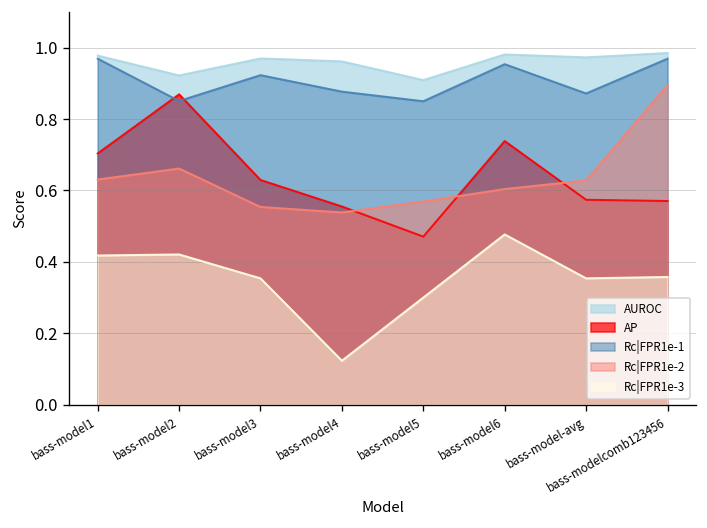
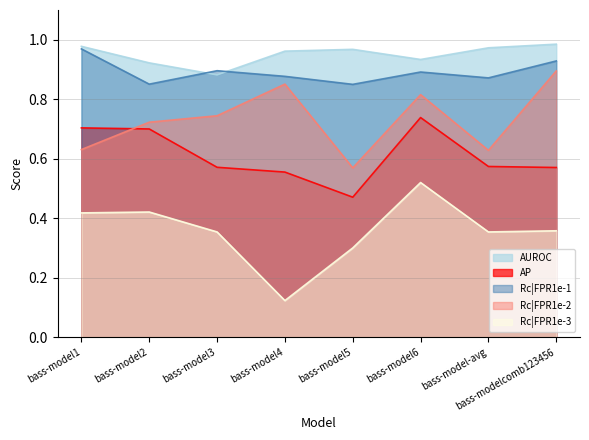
  {
    "AUROC": {
      "bass-model1": 0.98,
      "bass-model2": 0.92,
-     "bass-model3": 0.97,
+     "bass-model3": 0.88,
      "bass-model4": 0.96,
-     "bass-model5": 0.91,
-     "bass-model6": 0.98,
+     "bass-model5": 0.97,
+     "bass-model6": 0.93,
      "bass-model-avg": 0.97,
      "bass-modelcomb123456": 0.99
    },
    "AP": {
      "bass-model1": 0.70,
-     "bass-model2": 0.87,
-     "bass-model3": 0.63,
+     "bass-model2": 0.70,
+     "bass-model3": 0.57,
      "bass-model4": 0.56,
      "bass-model5": 0.47,
      "bass-model6": 0.74,
      "bass-model-avg": 0.57,
      "bass-modelcomb123456": 0.57
    },
    "Rc|FPR1e-1": {
      "bass-model1": 0.97,
      "bass-model2": 0.85,
-     "bass-model3": 0.92,
+     "bass-model3": 0.90,
      "bass-model4": 0.88,
      "bass-model5": 0.85,
-     "bass-model6": 0.95,
+     "bass-model6": 0.89,
      "bass-model-avg": 0.87,
-     "bass-modelcomb123456": 0.97
+     "bass-modelcomb123456": 0.93
    },
    "Rc|FPR1e-2": {
      "bass-model1": 0.63,
-     "bass-model2": 0.66,
-     "bass-model3": 0.55,
-     "bass-model4": 0.54,
+     "bass-model2": 0.72,
+     "bass-model3": 0.74,
+     "bass-model4": 0.85,
      "bass-model5": 0.57,
-     "bass-model6": 0.60,
+     "bass-model6": 0.82,
      "bass-model-avg": 0.63,
      "bass-modelcomb123456": 0.90
    },
    "Rc|FPR1e-3": {
      "bass-model1": 0.42,
      "bass-model2": 0.42,
      "bass-model3": 0.35,
      "bass-model4": 0.12,
      "bass-model5": 0.30,
-     "bass-model6": 0.48,
+     "bass-model6": 0.52,
      "bass-model-avg": 0.35,
      "bass-modelcomb123456": 0.36
    }
  }
